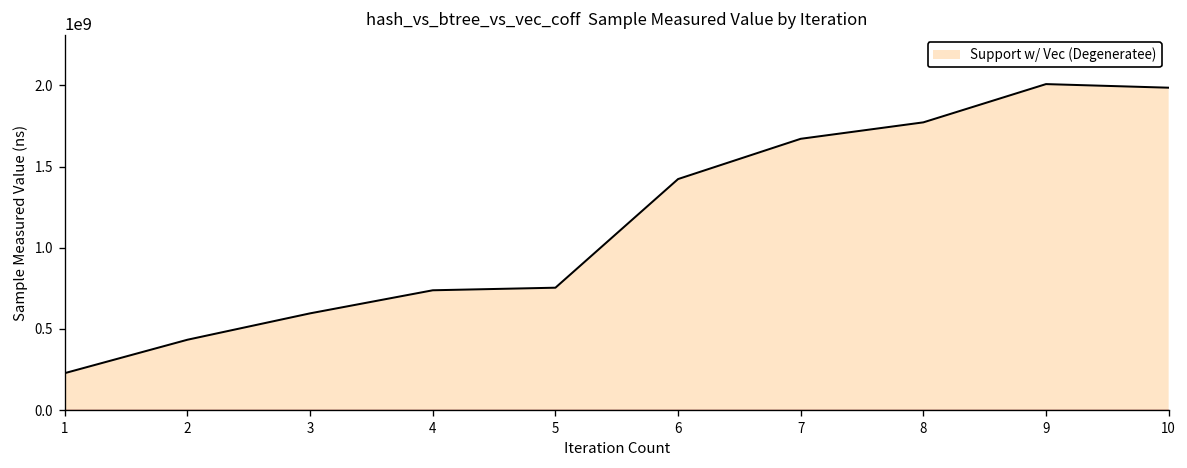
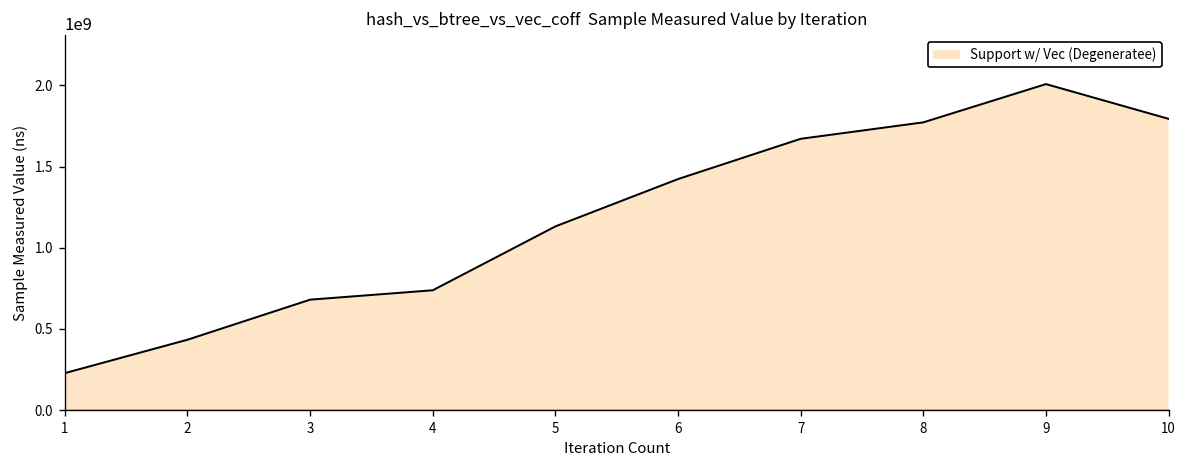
  {
    "1": 230000000,
    "2": 430000000,
-   "3": 600000000,
+   "3": 680000000,
    "4": 740000000,
-   "5": 750000000,
+   "5": 1130000000,
    "6": 1420000000,
    "7": 1670000000,
    "8": 1770000000,
    "9": 2010000000,
-   "10": 1990000000
+   "10": 1790000000
  }
